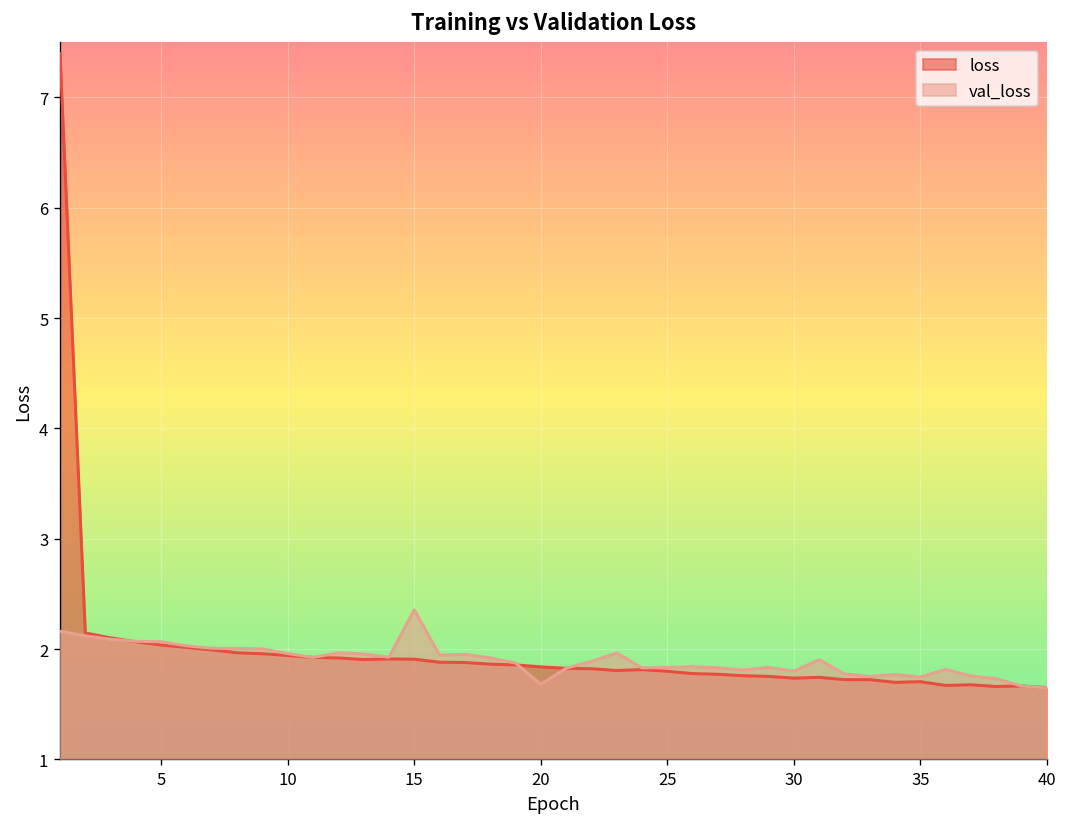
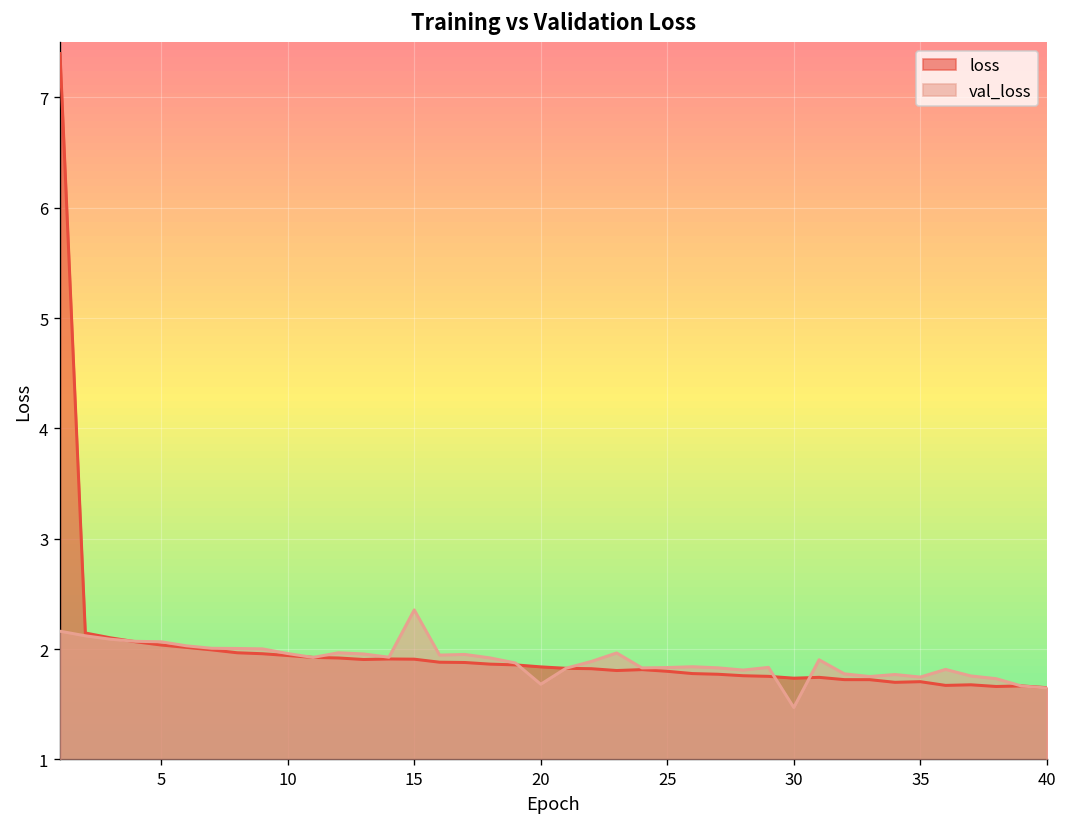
  {
    "val_loss": {
      "5": 2.1,
      "15": 2.4,
      "20": 1.7,
      "25": 1.8,
-     "30": 1.8,
+     "30": 1.5,
      "35": 1.7
    }
  }
